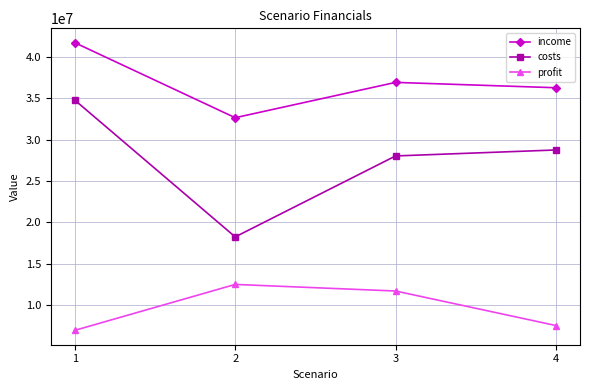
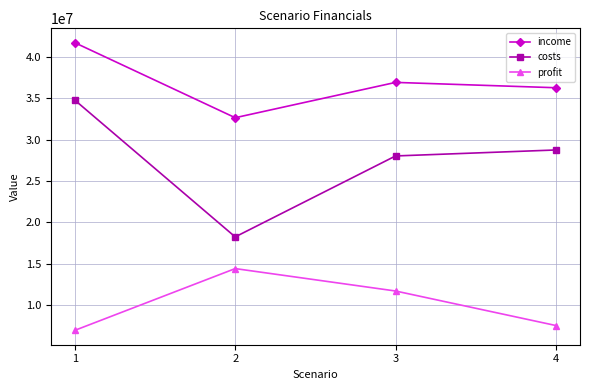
  {
    "profit": {
      "1": 7000000,
-     "2": 13000000,
+     "2": 14000000,
      "3": 12000000,
      "4": 8000000
    }
  }
